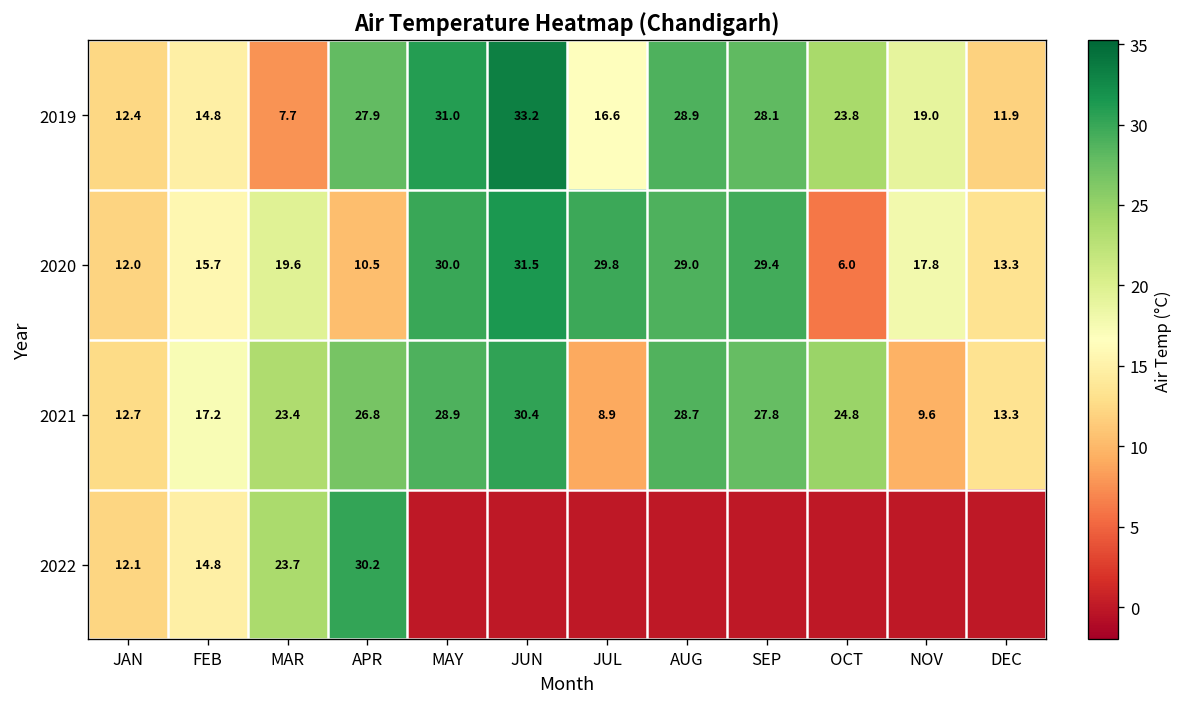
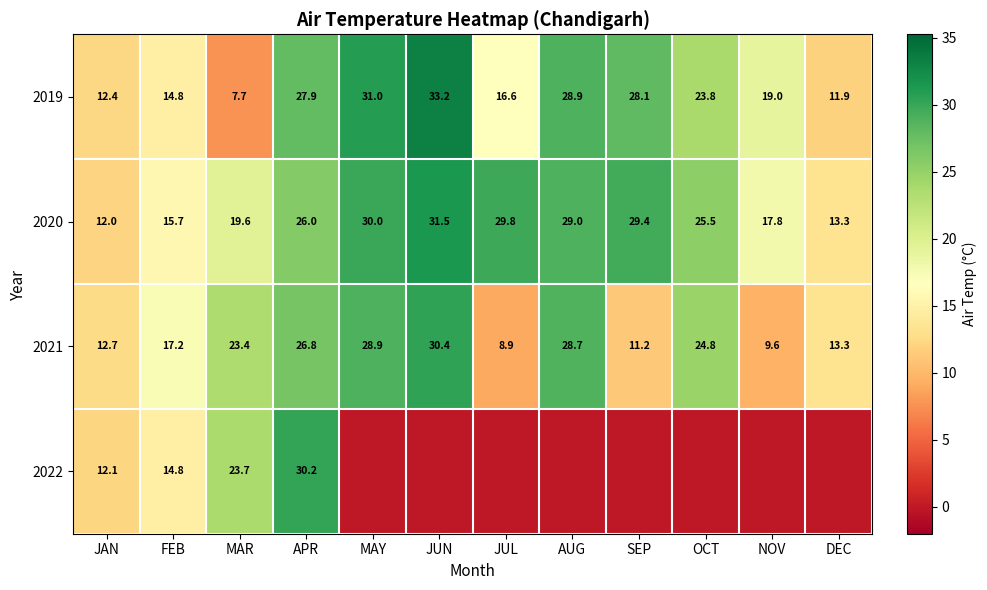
  {
    "2019": {
      "JAN": 12.4,
      "FEB": 14.8,
      "MAR": 7.7,
      "APR": 27.9,
      "MAY": 31.0,
      "JUN": 33.2,
      "JUL": 16.6,
      "AUG": 28.9,
      "SEP": 28.1,
      "OCT": 23.8,
      "NOV": 19.0,
      "DEC": 11.9
    },
    "2020": {
      "JAN": 12.0,
      "FEB": 15.7,
      "MAR": 19.6,
-     "APR": 10.5,
+     "APR": 26.0,
      "MAY": 30.0,
      "JUN": 31.5,
      "JUL": 29.8,
      "AUG": 29.0,
      "SEP": 29.4,
-     "OCT": 6.0,
+     "OCT": 25.5,
      "NOV": 17.8,
      "DEC": 13.3
    },
    "2021": {
      "JAN": 12.7,
      "FEB": 17.2,
      "MAR": 23.4,
      "APR": 26.8,
      "MAY": 28.9,
      "JUN": 30.4,
      "JUL": 8.9,
      "AUG": 28.7,
-     "SEP": 27.8,
+     "SEP": 11.2,
      "OCT": 24.8,
      "NOV": 9.6,
      "DEC": 13.3
    },
    "2022": {
      "JAN": 12.1,
      "FEB": 14.8,
      "MAR": 23.7,
      "APR": 30.2
    }
  }
